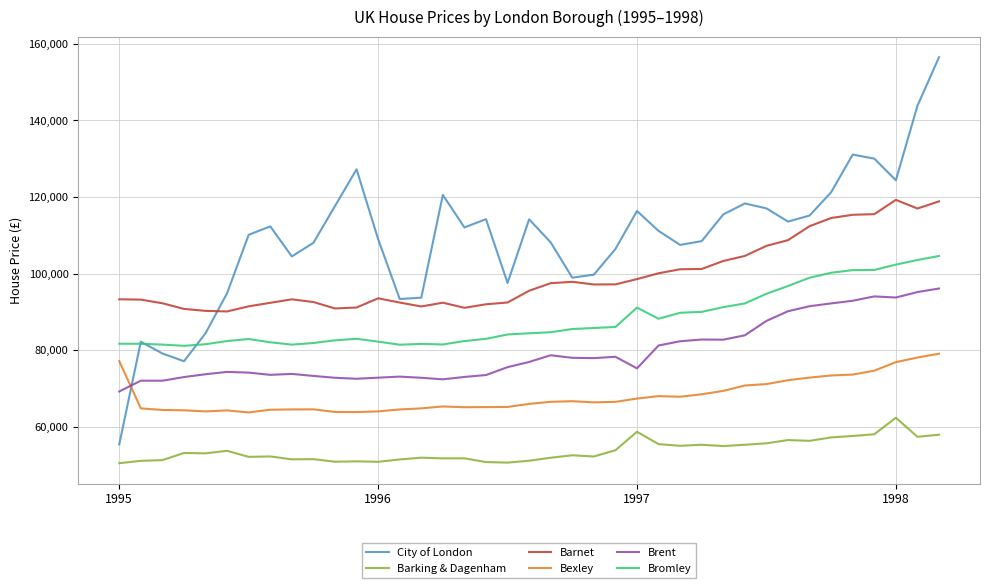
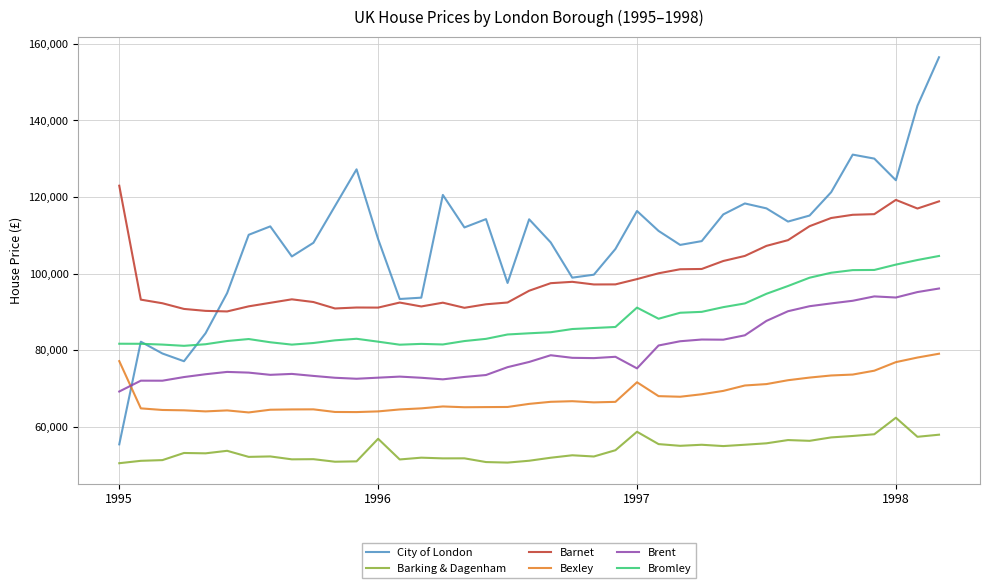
  {
    "City of London": {
      "1995": "55,000",
      "1996": "109,000",
      "1997": "116,000",
      "1998": "124,000"
    },
    "Barking & Dagenham": {
      "1995": "50,000",
-     "1996": "51,000",
+     "1996": "57,000",
      "1997": "59,000",
      "1998": "62,000"
    },
    "Barnet": {
-     "1995": "93,000",
-     "1996": "94,000",
+     "1995": "123,000",
+     "1996": "91,000",
      "1997": "99,000",
      "1998": "119,000"
    },
    "Bexley": {
      "1995": "77,000",
      "1996": "64,000",
-     "1997": "67,000",
+     "1997": "72,000",
      "1998": "77,000"
    },
    "Brent": {
      "1995": "69,000",
      "1996": "73,000",
      "1997": "75,000",
      "1998": "94,000"
    },
    "Bromley": {
      "1995": "82,000",
      "1996": "82,000",
      "1997": "91,000",
      "1998": "102,000"
    }
  }
